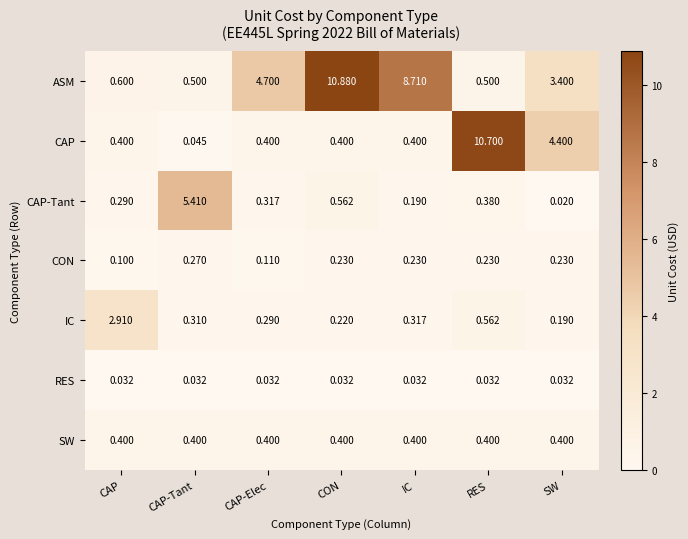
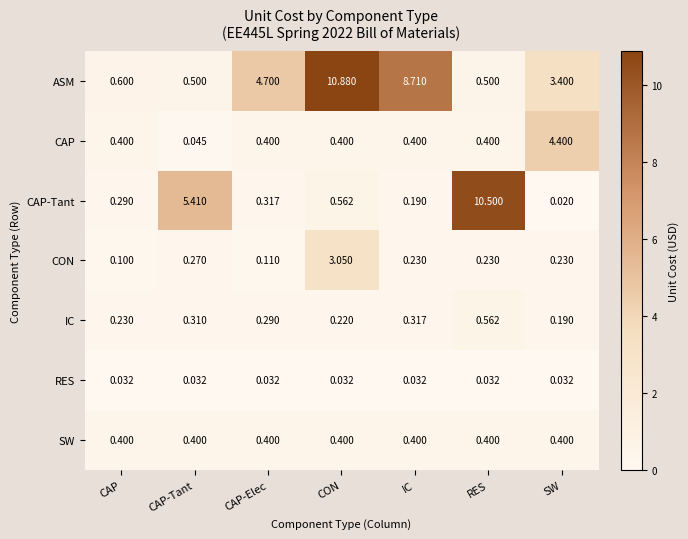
  {
    "ASM": {
      "CAP": 0.600,
      "CAP-Tant": 0.500,
      "CAP-Elec": 4.700,
      "CON": 10.880,
      "IC": 8.710,
      "RES": 0.500,
      "SW": 3.400
    },
    "CAP": {
      "CAP": 0.400,
      "CAP-Tant": 0.045,
      "CAP-Elec": 0.400,
      "CON": 0.400,
      "IC": 0.400,
-     "RES": 10.700,
+     "RES": 0.400,
      "SW": 4.400
    },
    "CAP-Tant": {
      "CAP": 0.290,
      "CAP-Tant": 5.410,
      "CAP-Elec": 0.317,
      "CON": 0.562,
      "IC": 0.190,
-     "RES": 0.380,
+     "RES": 10.500,
      "SW": 0.020
    },
    "CON": {
      "CAP": 0.100,
      "CAP-Tant": 0.270,
      "CAP-Elec": 0.110,
-     "CON": 0.230,
+     "CON": 3.050,
      "IC": 0.230,
      "RES": 0.230,
      "SW": 0.230
    },
    "IC": {
-     "CAP": 2.910,
+     "CAP": 0.230,
      "CAP-Tant": 0.310,
      "CAP-Elec": 0.290,
      "CON": 0.220,
      "IC": 0.317,
      "RES": 0.562,
      "SW": 0.190
    },
    "RES": {
      "CAP": 0.032,
      "CAP-Tant": 0.032,
      "CAP-Elec": 0.032,
      "CON": 0.032,
      "IC": 0.032,
      "RES": 0.032,
      "SW": 0.032
    },
    "SW": {
      "CAP": 0.400,
      "CAP-Tant": 0.400,
      "CAP-Elec": 0.400,
      "CON": 0.400,
      "IC": 0.400,
      "RES": 0.400,
      "SW": 0.400
    }
  }
